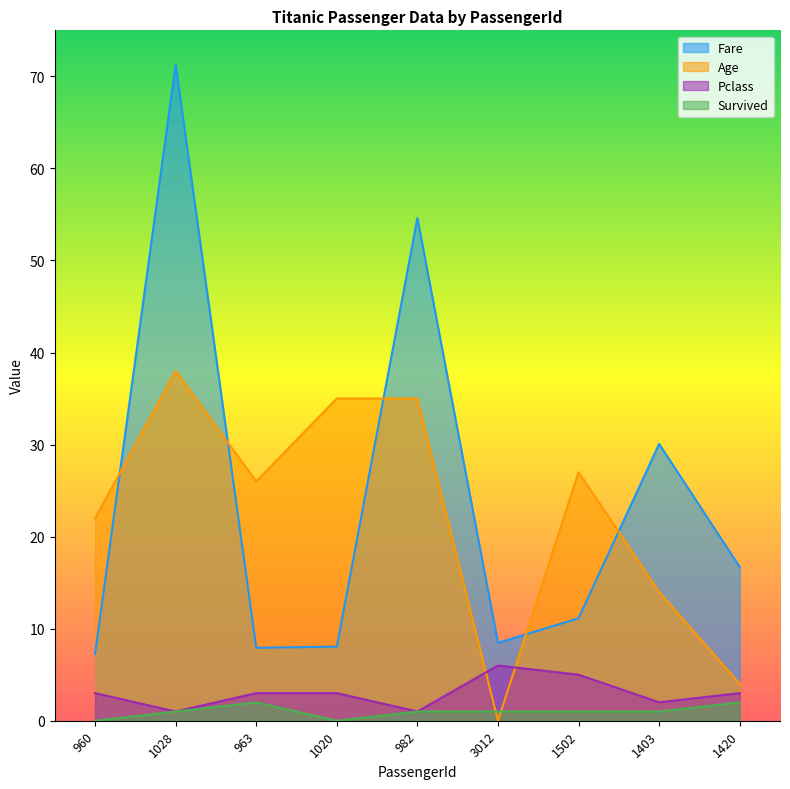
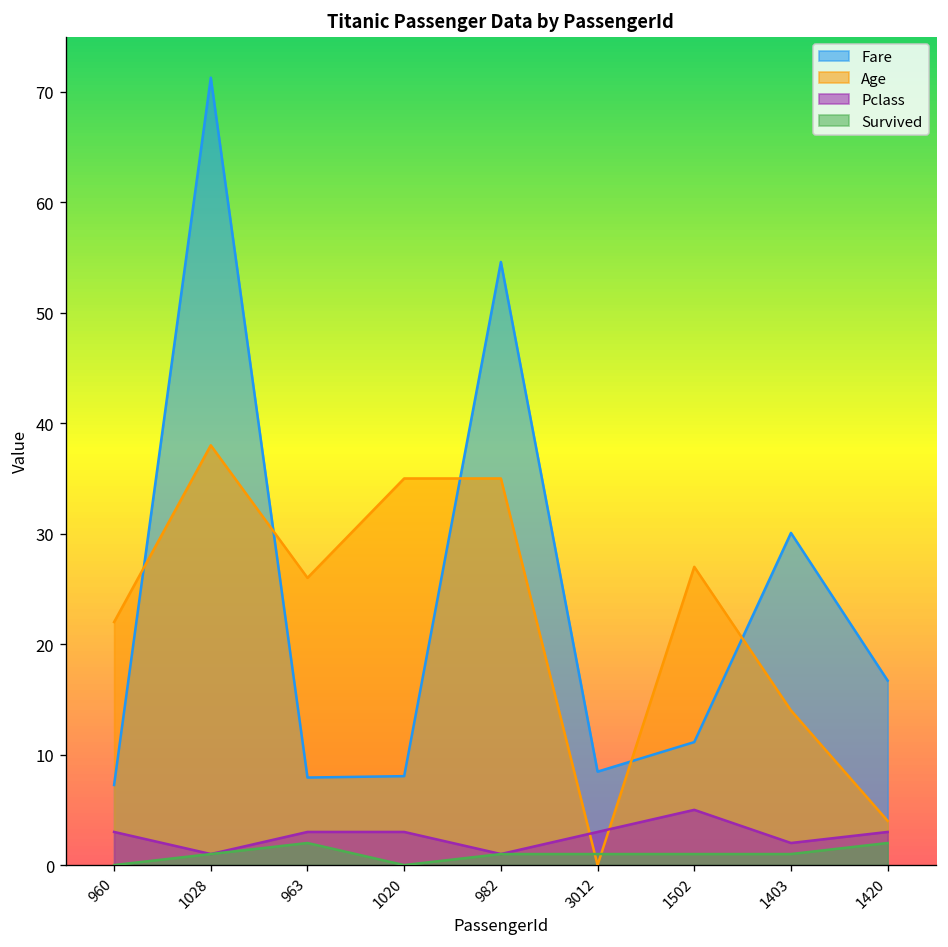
  {
    "Fare": {
      "960": 7,
      "1028": 71,
      "963": 8,
      "1020": 8,
      "982": 55,
      "3012": 8,
      "1502": 11,
      "1403": 30,
      "1420": 17
    },
    "Age": {
      "960": 22,
      "1028": 38,
      "963": 26,
      "1020": 35,
      "982": 35,
      "3012": 0,
      "1502": 27,
      "1403": 14,
      "1420": 4
    },
    "Pclass": {
      "960": 3,
      "963": 3,
      "1020": 3,
-     "3012": 6,
+     "3012": 3,
      "1502": 5,
      "1403": 2,
      "1420": 3
    },
    "Survived": {
      "960": 0,
      "963": 2,
      "1020": 0,
      "3012": 1,
      "1502": 1,
      "1403": 1,
      "1420": 2
    }
  }
